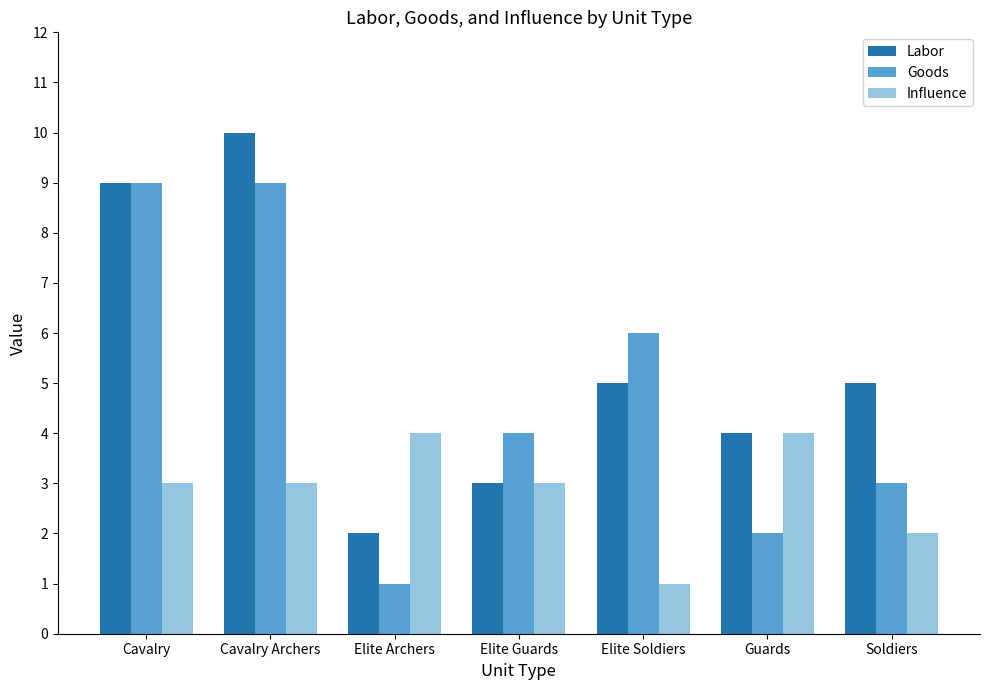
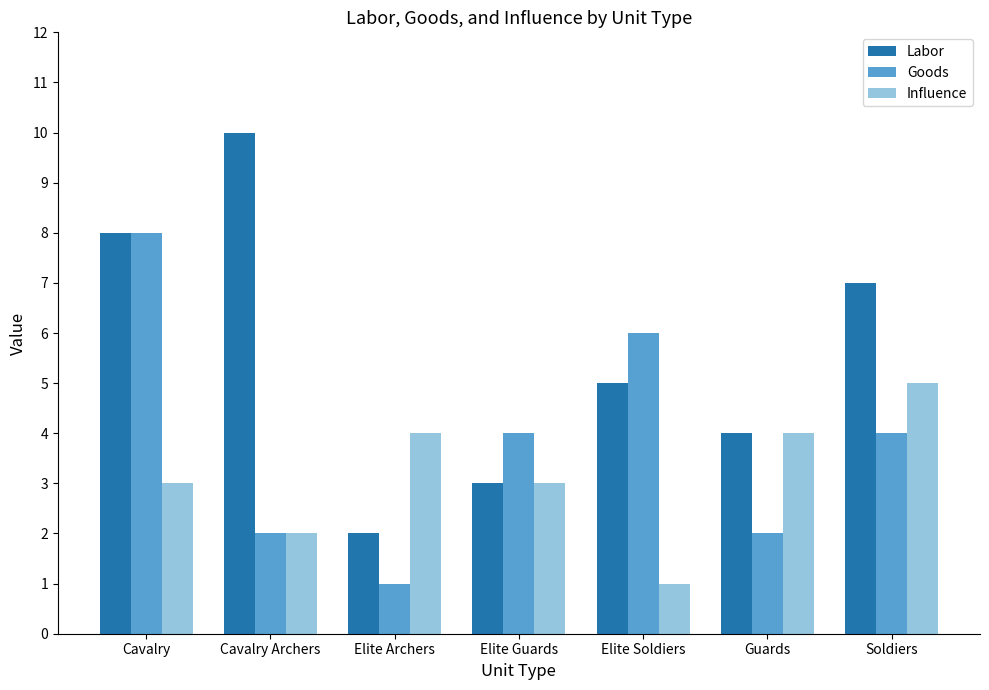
  {
    "Labor": {
-     "Cavalry": 9,
+     "Cavalry": 8,
      "Cavalry Archers": 10,
      "Elite Archers": 2,
      "Elite Guards": 3,
      "Elite Soldiers": 5,
      "Guards": 4,
-     "Soldiers": 5
+     "Soldiers": 7
    },
    "Goods": {
-     "Cavalry": 9,
-     "Cavalry Archers": 9,
+     "Cavalry": 8,
+     "Cavalry Archers": 2,
      "Elite Archers": 1,
      "Elite Guards": 4,
      "Elite Soldiers": 6,
      "Guards": 2,
-     "Soldiers": 3
+     "Soldiers": 4
    },
    "Influence": {
      "Cavalry": 3,
-     "Cavalry Archers": 3,
+     "Cavalry Archers": 2,
      "Elite Archers": 4,
      "Elite Guards": 3,
      "Elite Soldiers": 1,
      "Guards": 4,
-     "Soldiers": 2
+     "Soldiers": 5
    }
  }
